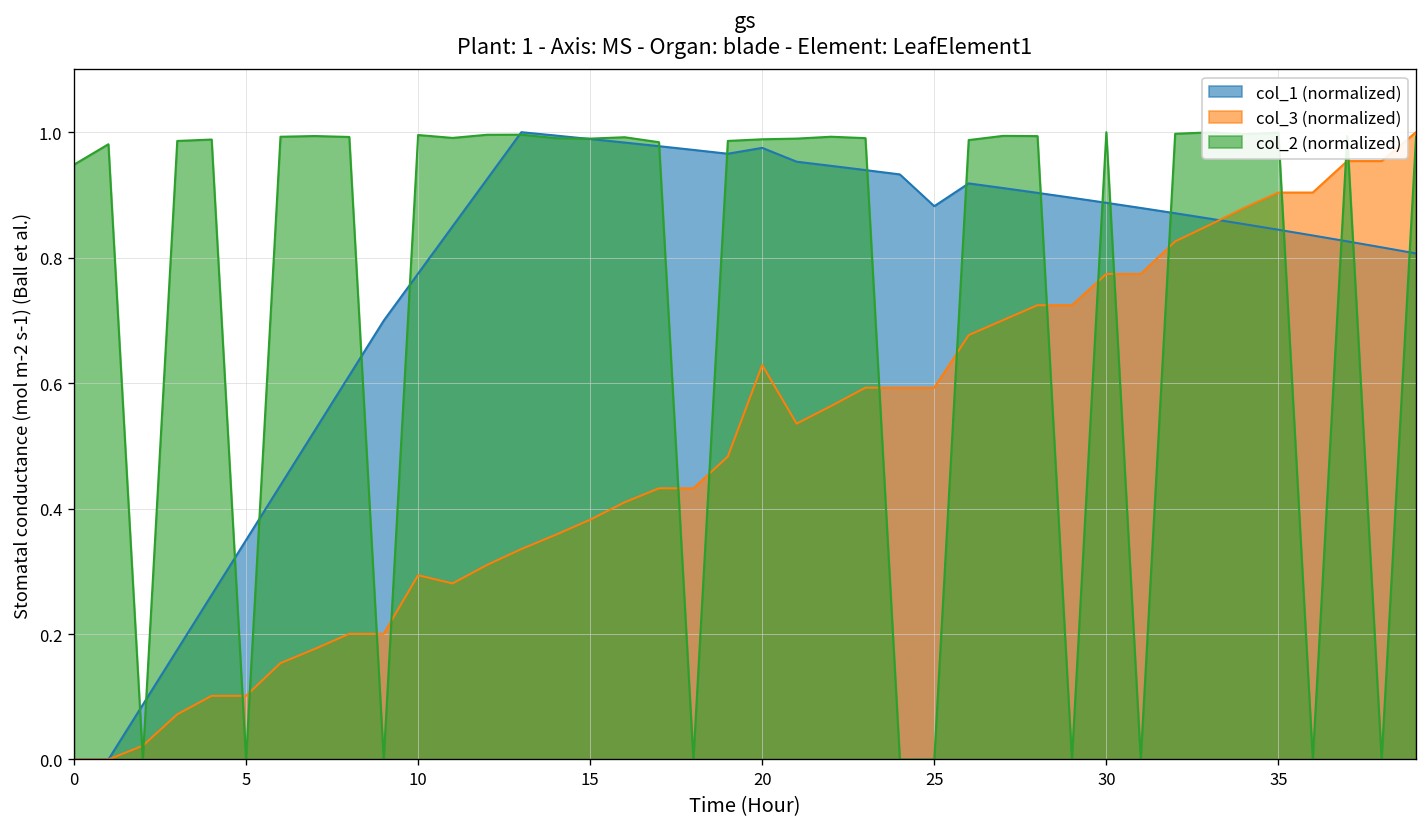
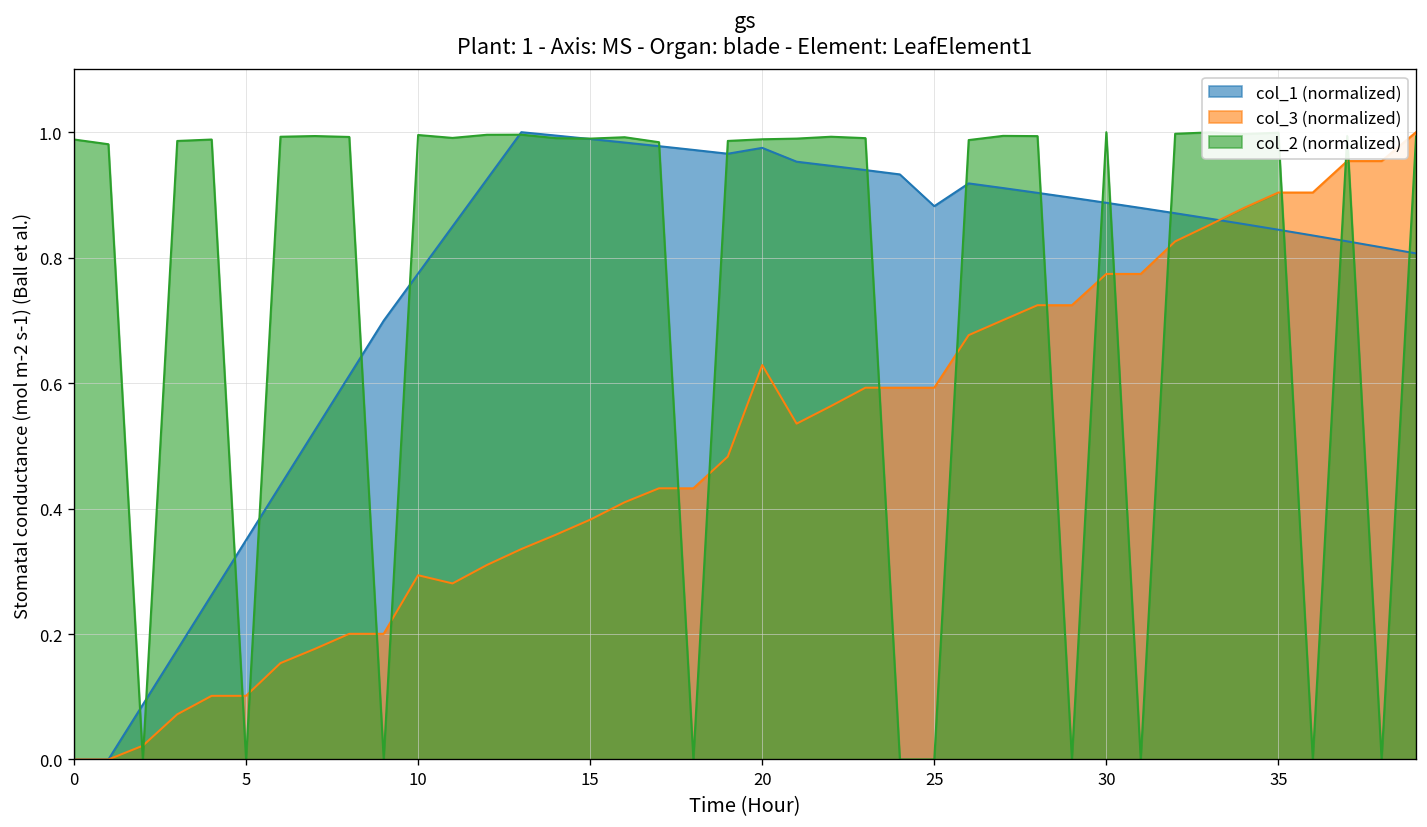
  {
    "col_1 (normalized)": {
      "5": 0.35,
      "10": 0.77,
      "20": 0.98,
      "25": 0.88,
      "30": 0.89,
      "35": 0.84
    },
    "col_3 (normalized)": {
      "5": 0.10,
      "10": 0.29,
      "15": 0.38,
      "20": 0.63,
      "25": 0.59,
      "30": 0.77,
      "35": 0.90
    },
    "col_2 (normalized)": {
-     "0": 0.95,
+     "0": 0.99,
      "5": 0.00,
      "10": 1.00,
      "20": 0.99,
      "25": 0.00,
      "30": 1.00
    }
  }
